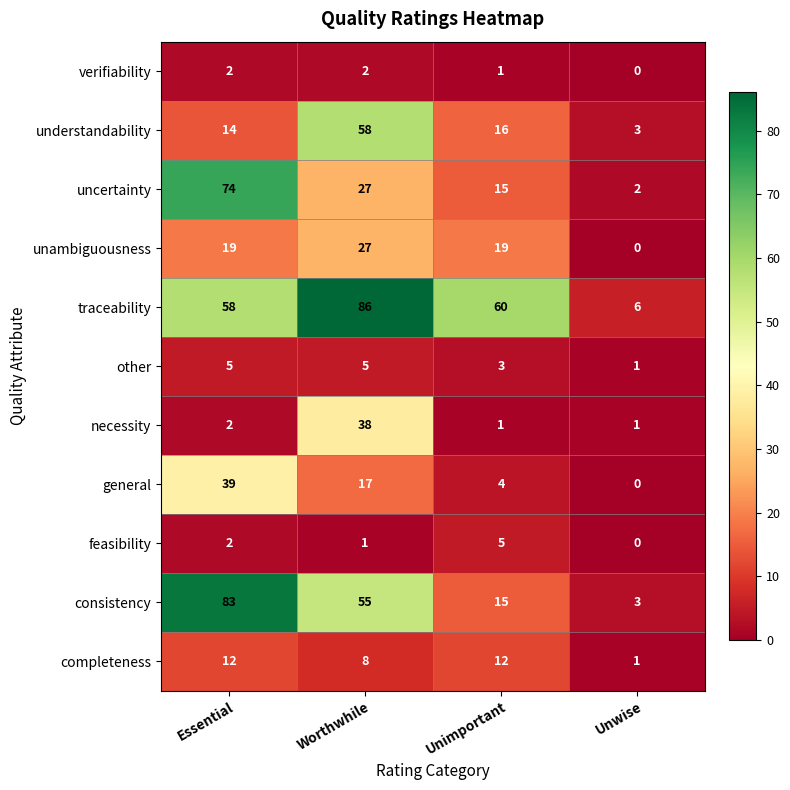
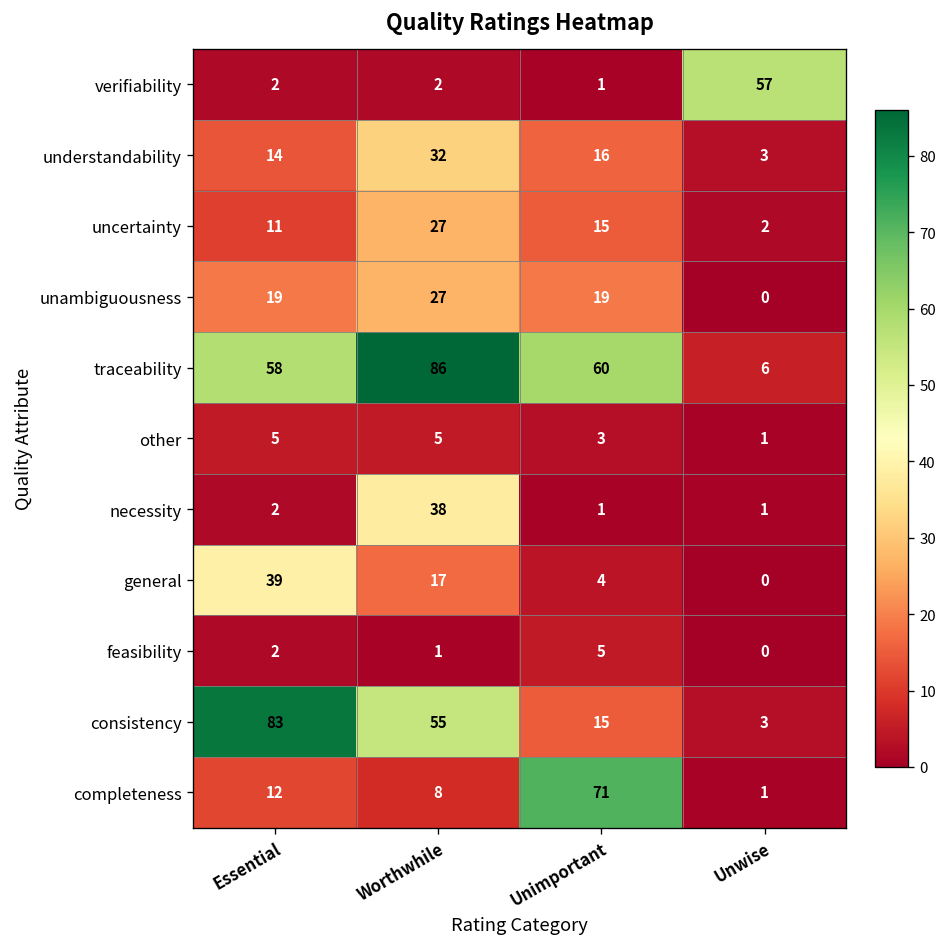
  {
    "verifiability": {
      "Essential": 2,
      "Worthwhile": 2,
      "Unimportant": 1,
-     "Unwise": 0
+     "Unwise": 57
    },
    "understandability": {
      "Essential": 14,
-     "Worthwhile": 58,
+     "Worthwhile": 32,
      "Unimportant": 16,
      "Unwise": 3
    },
    "uncertainty": {
-     "Essential": 74,
+     "Essential": 11,
      "Worthwhile": 27,
      "Unimportant": 15,
      "Unwise": 2
    },
    "unambiguousness": {
      "Essential": 19,
      "Worthwhile": 27,
      "Unimportant": 19,
      "Unwise": 0
    },
    "traceability": {
      "Essential": 58,
      "Worthwhile": 86,
      "Unimportant": 60,
      "Unwise": 6
    },
    "other": {
      "Essential": 5,
      "Worthwhile": 5,
      "Unimportant": 3,
      "Unwise": 1
    },
    "necessity": {
      "Essential": 2,
      "Worthwhile": 38,
      "Unimportant": 1,
      "Unwise": 1
    },
    "general": {
      "Essential": 39,
      "Worthwhile": 17,
      "Unimportant": 4,
      "Unwise": 0
    },
    "feasibility": {
      "Essential": 2,
      "Worthwhile": 1,
      "Unimportant": 5,
      "Unwise": 0
    },
    "consistency": {
      "Essential": 83,
      "Worthwhile": 55,
      "Unimportant": 15,
      "Unwise": 3
    },
    "completeness": {
      "Essential": 12,
      "Worthwhile": 8,
-     "Unimportant": 12,
+     "Unimportant": 71,
      "Unwise": 1
    }
  }
